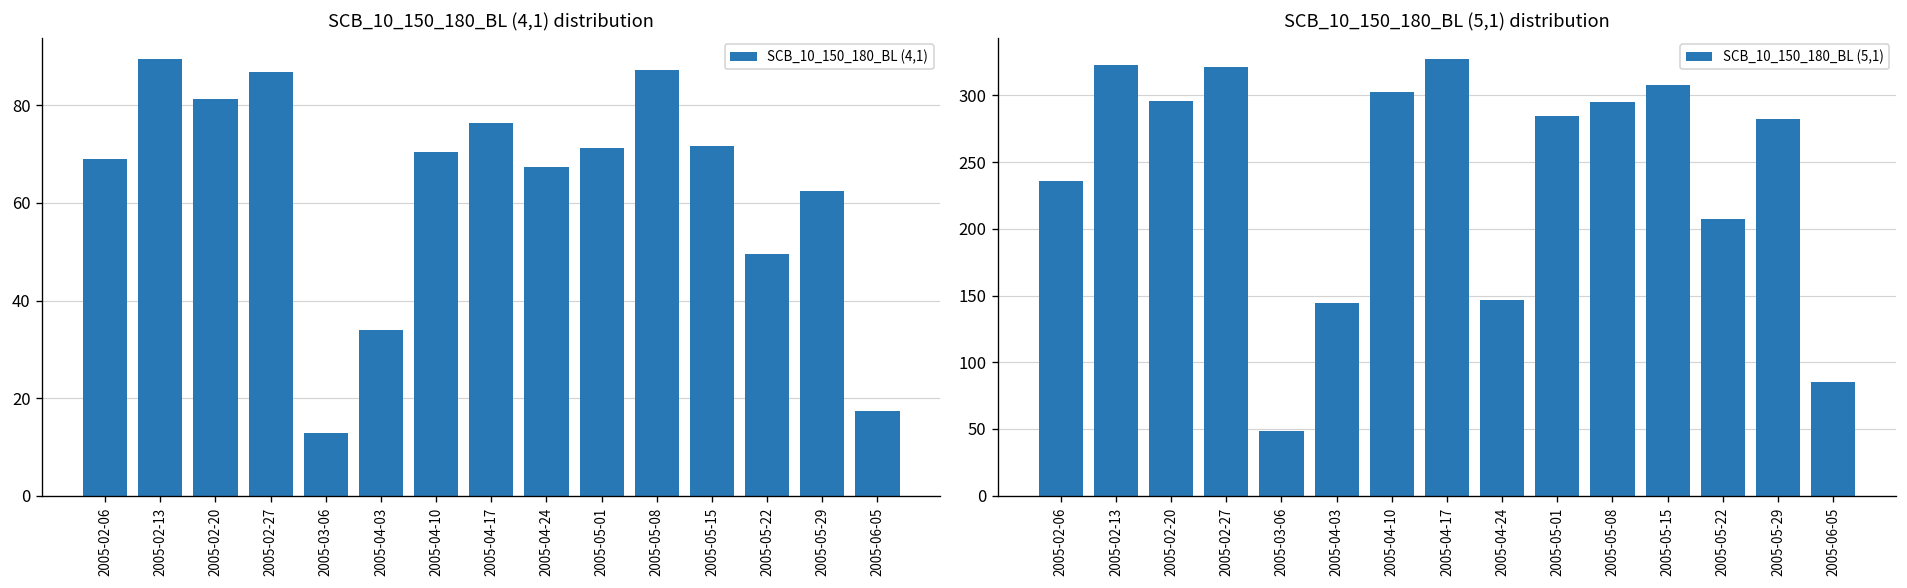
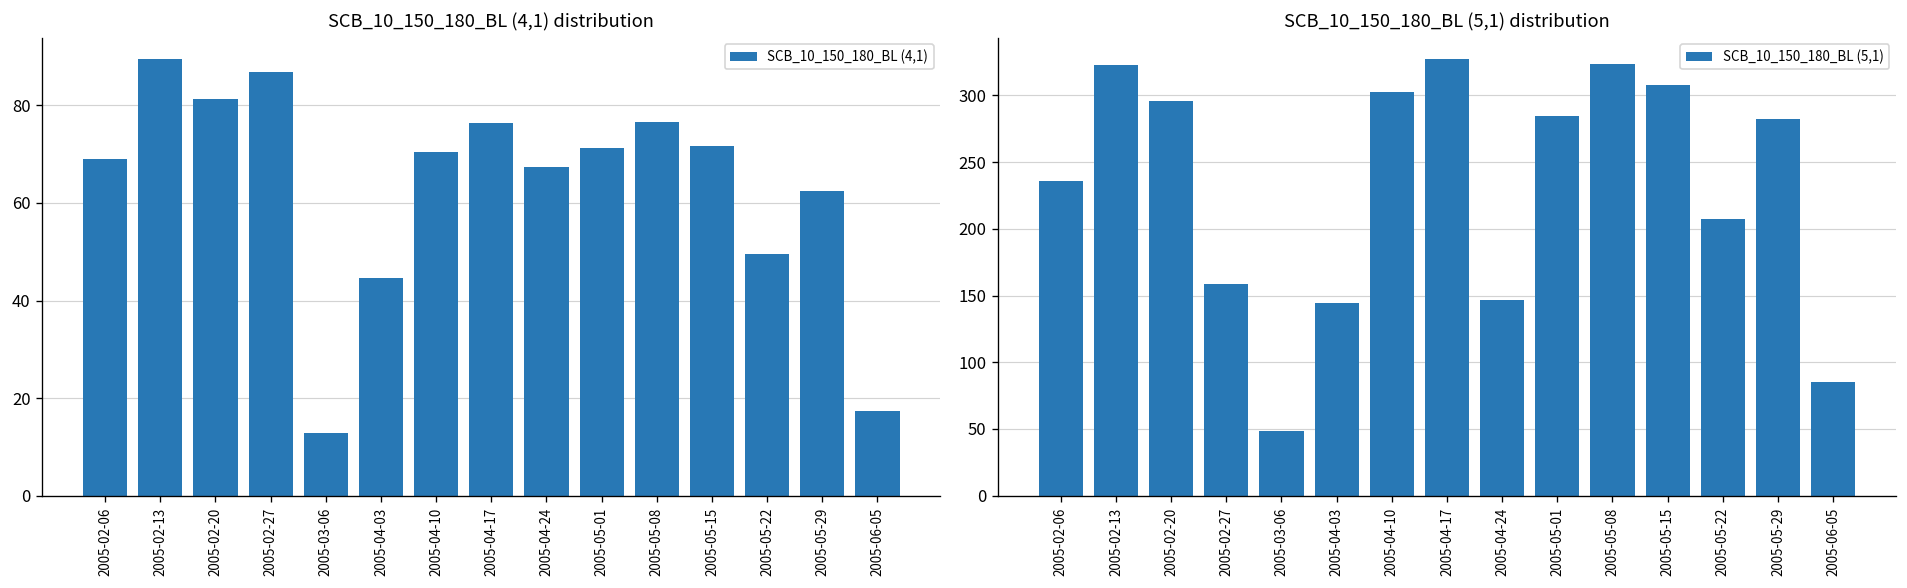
  {
    "SCB_10_150_180_BL (4,1) distribution": {
      "2005-02-06": 69,
      "2005-02-13": 89,
      "2005-02-20": 81,
      "2005-02-27": 87,
      "2005-03-06": 13,
-     "2005-04-03": 34,
+     "2005-04-03": 45,
      "2005-04-10": 70,
      "2005-04-17": 76,
      "2005-04-24": 67,
      "2005-05-01": 71,
-     "2005-05-08": 87,
+     "2005-05-08": 77,
      "2005-05-15": 72,
      "2005-05-22": 50,
      "2005-05-29": 62,
      "2005-06-05": 17
    },
    "SCB_10_150_180_BL (5,1) distribution": {
      "2005-02-06": 236,
      "2005-02-13": 323,
      "2005-02-20": 296,
-     "2005-02-27": 321,
+     "2005-02-27": 158,
      "2005-03-06": 49,
      "2005-04-03": 145,
      "2005-04-10": 303,
      "2005-04-17": 327,
      "2005-04-24": 147,
      "2005-05-01": 284,
-     "2005-05-08": 295,
+     "2005-05-08": 324,
      "2005-05-15": 308,
      "2005-05-22": 208,
      "2005-05-29": 282,
      "2005-06-05": 85
    }
  }
